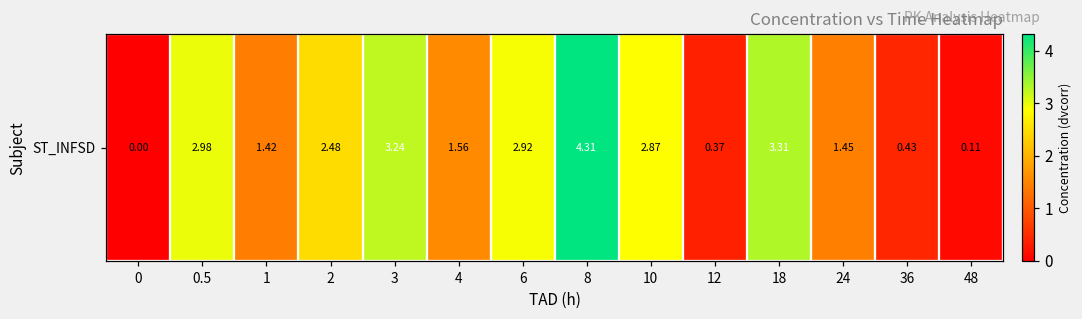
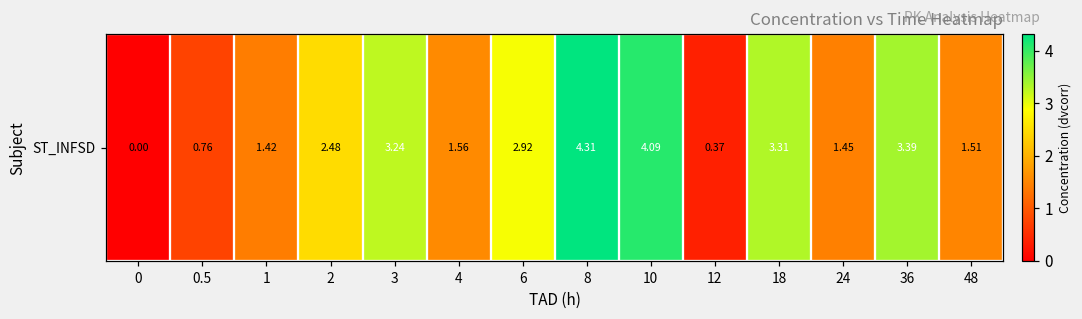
  {
    "ST_INFSD": {
      "0": 0.00,
-     "0.5": 2.98,
+     "0.5": 0.76,
      "1": 1.42,
      "2": 2.48,
      "3": 3.24,
      "4": 1.56,
      "6": 2.92,
      "8": 4.31,
-     "10": 2.87,
+     "10": 4.09,
      "12": 0.37,
      "18": 3.31,
      "24": 1.45,
-     "36": 0.43,
-     "48": 0.11
+     "36": 3.39,
+     "48": 1.51
    }
  }
